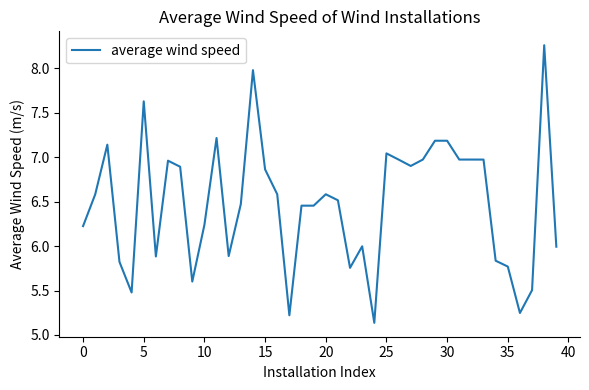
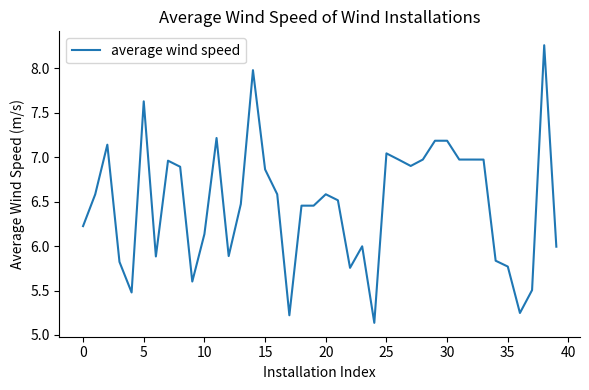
  {
    "0": 6.2,
    "5": 7.6,
-   "10": 6.2,
+   "10": 6.1,
    "15": 6.9,
    "20": 6.6,
    "25": 7.0,
    "30": 7.2,
    "35": 5.8
  }
